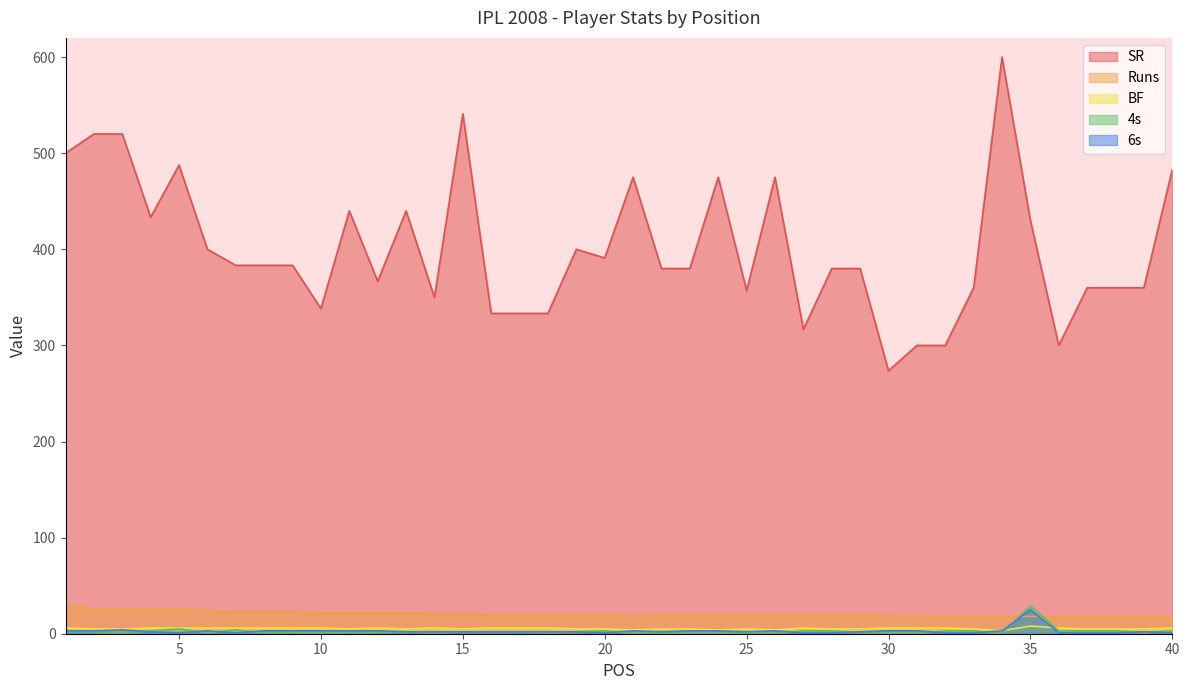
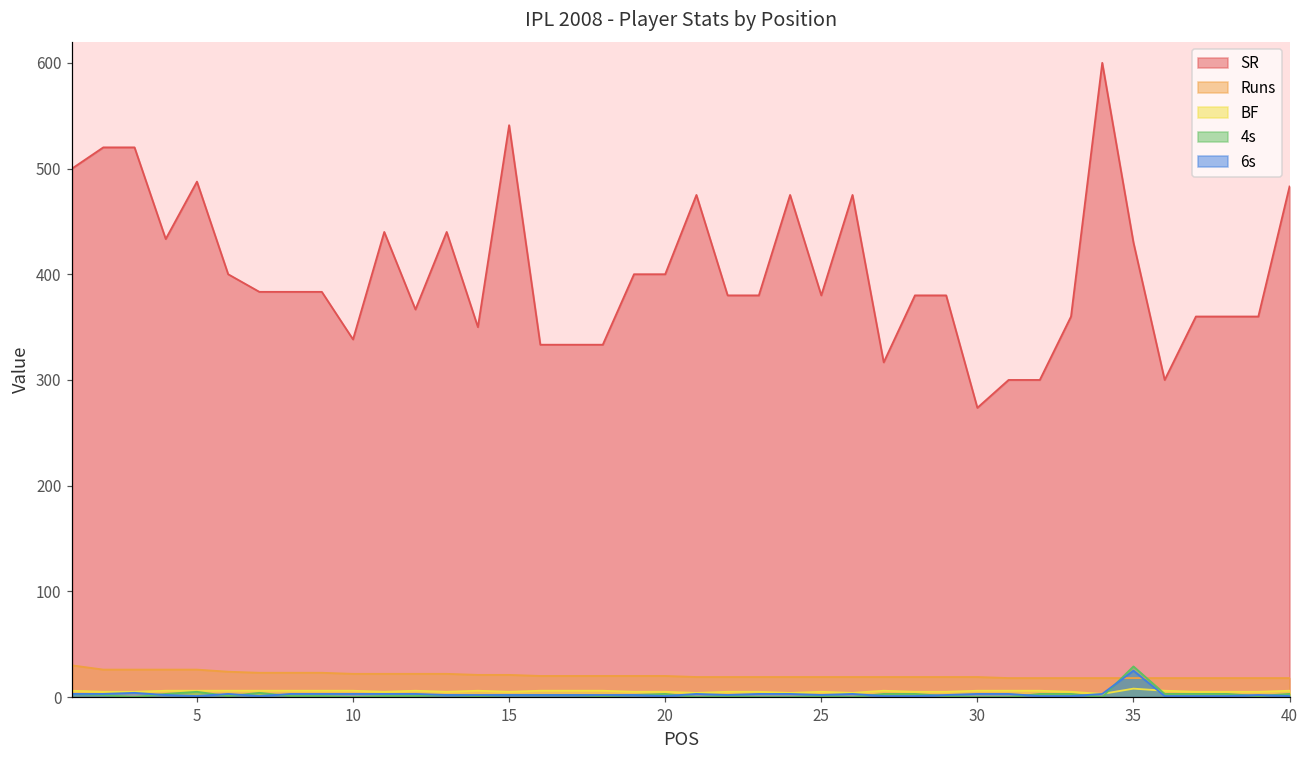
  {
    "SR": {
      "5": 490,
      "10": 340,
      "15": 540,
-     "20": 390,
-     "25": 360,
+     "20": 400,
+     "25": 380,
      "30": 270,
      "35": 430,
      "40": 480
    },
    "4s": {
      "10": 0,
      "30": 0,
      "35": 30
    },
    "6s": {
      "5": 0,
      "10": 0,
      "30": 0,
      "35": 30
    }
  }
